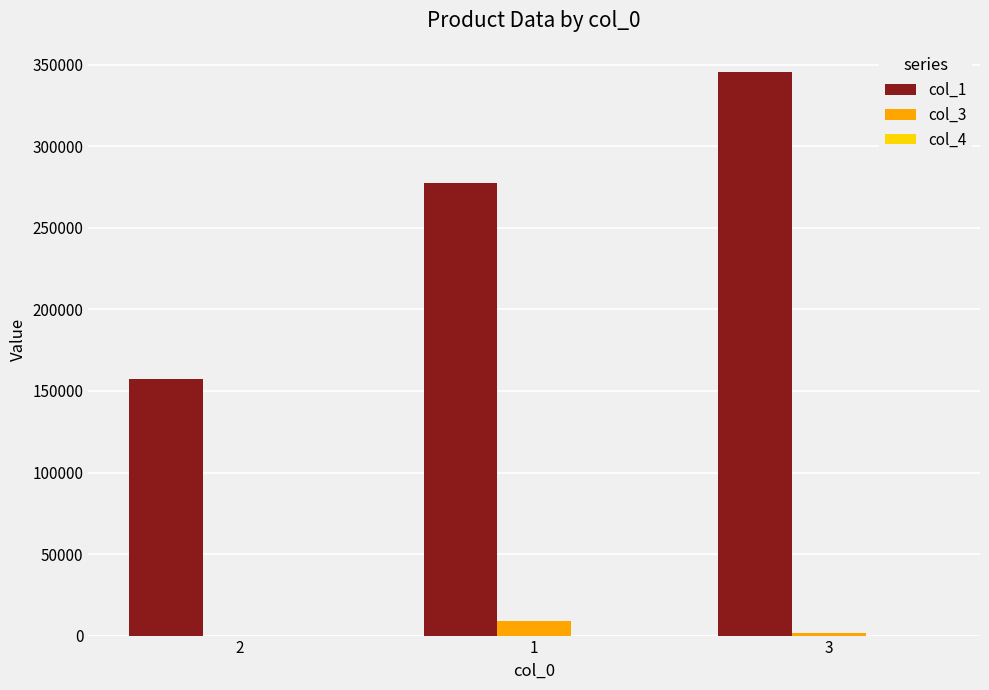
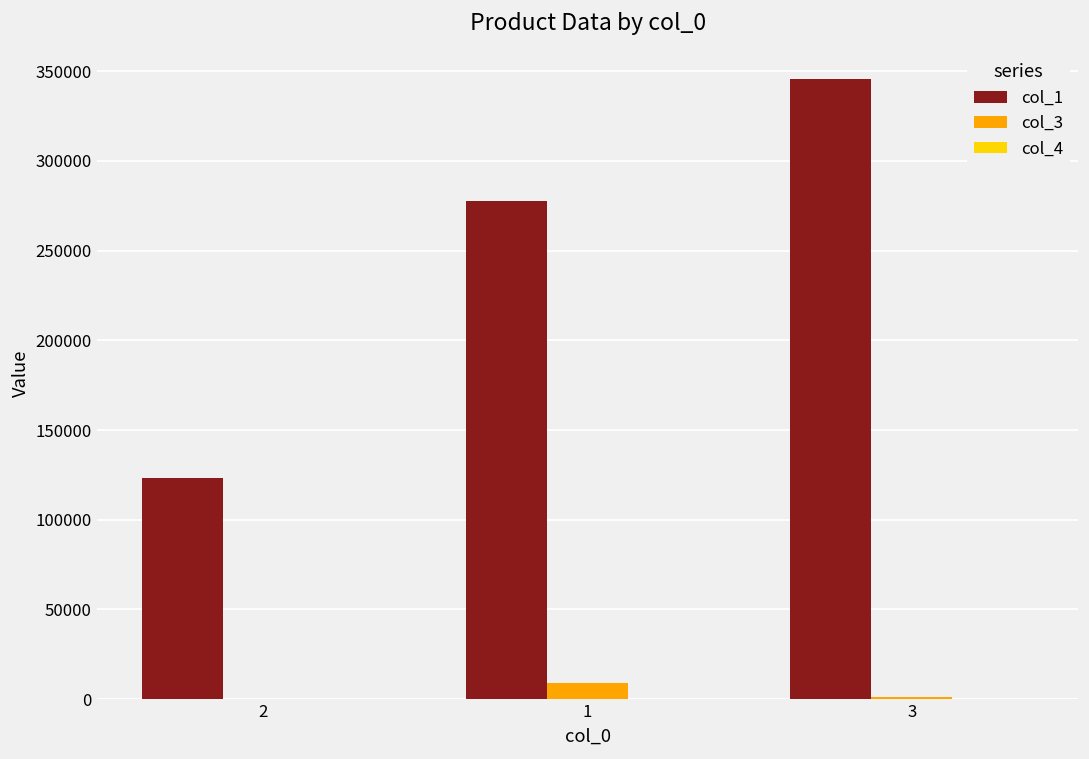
  {
    "col_1": {
-     "2": 157000,
+     "2": 123000,
      "1": 277000,
      "3": 346000
    }
  }
